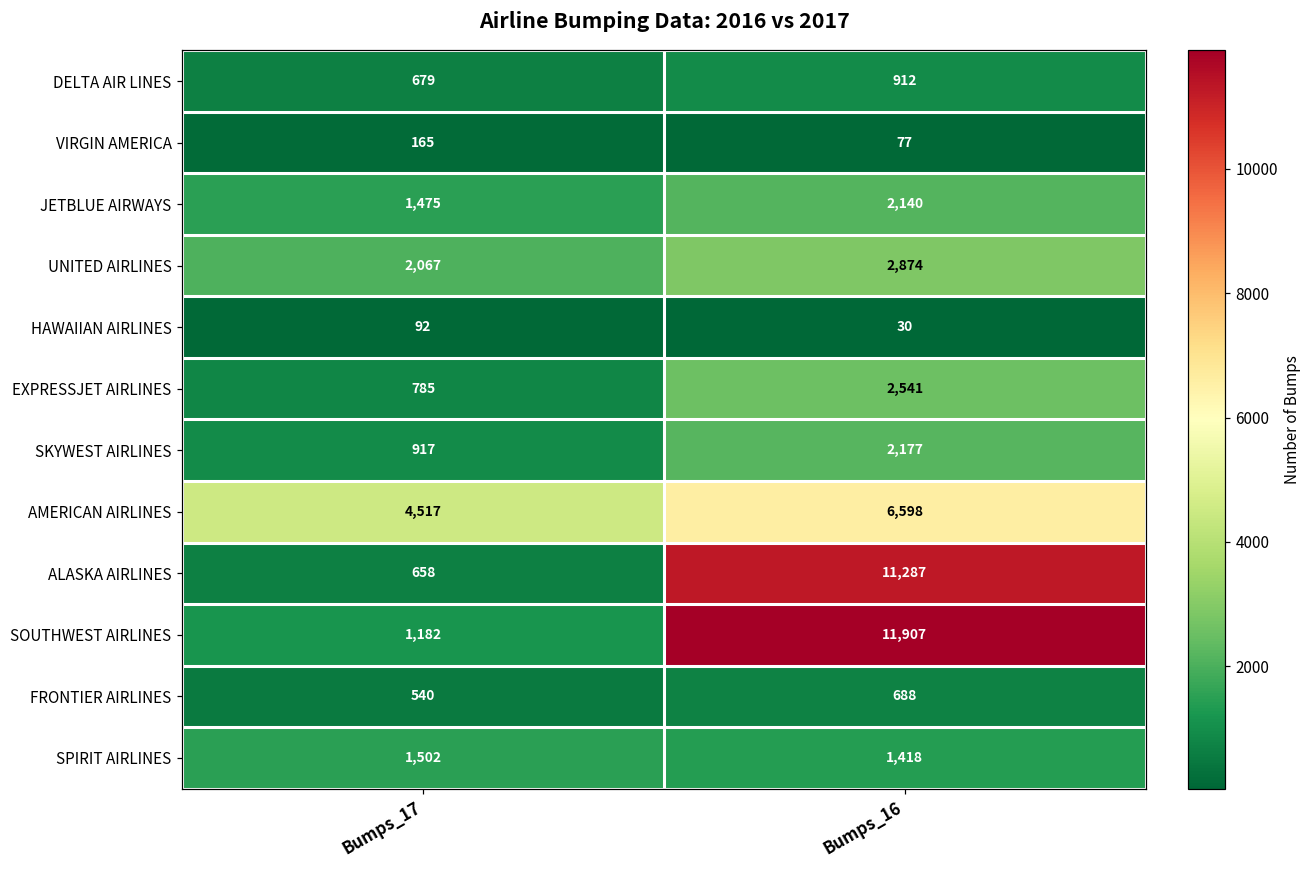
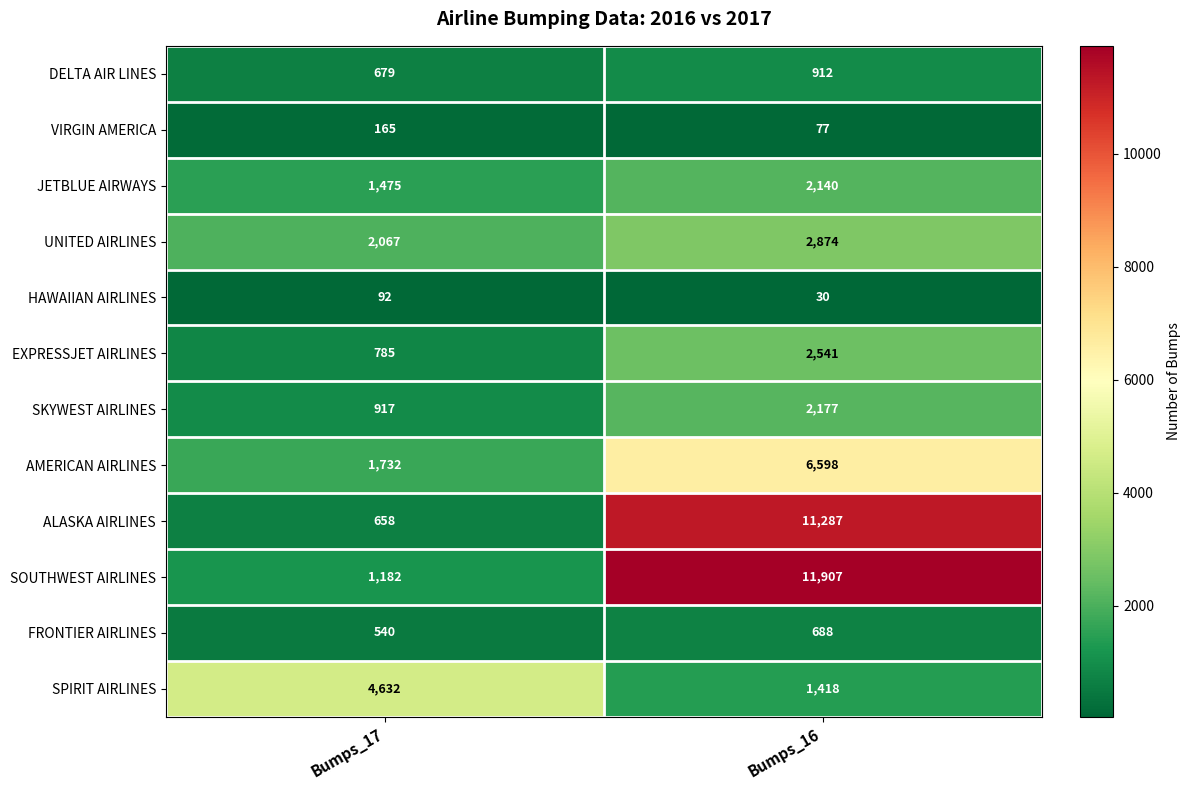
  {
    "DELTA AIR LINES": {
      "Bumps_17": "679",
      "Bumps_16": "912"
    },
    "VIRGIN AMERICA": {
      "Bumps_17": "165",
      "Bumps_16": "77"
    },
    "JETBLUE AIRWAYS": {
      "Bumps_17": "1,475",
      "Bumps_16": "2,140"
    },
    "UNITED AIRLINES": {
      "Bumps_17": "2,067",
      "Bumps_16": "2,874"
    },
    "HAWAIIAN AIRLINES": {
      "Bumps_17": "92",
      "Bumps_16": "30"
    },
    "EXPRESSJET AIRLINES": {
      "Bumps_17": "785",
      "Bumps_16": "2,541"
    },
    "SKYWEST AIRLINES": {
      "Bumps_17": "917",
      "Bumps_16": "2,177"
    },
    "AMERICAN AIRLINES": {
-     "Bumps_17": "4,517",
+     "Bumps_17": "1,732",
      "Bumps_16": "6,598"
    },
    "ALASKA AIRLINES": {
      "Bumps_17": "658",
      "Bumps_16": "11,287"
    },
    "SOUTHWEST AIRLINES": {
      "Bumps_17": "1,182",
      "Bumps_16": "11,907"
    },
    "FRONTIER AIRLINES": {
      "Bumps_17": "540",
      "Bumps_16": "688"
    },
    "SPIRIT AIRLINES": {
-     "Bumps_17": "1,502",
+     "Bumps_17": "4,632",
      "Bumps_16": "1,418"
    }
  }
